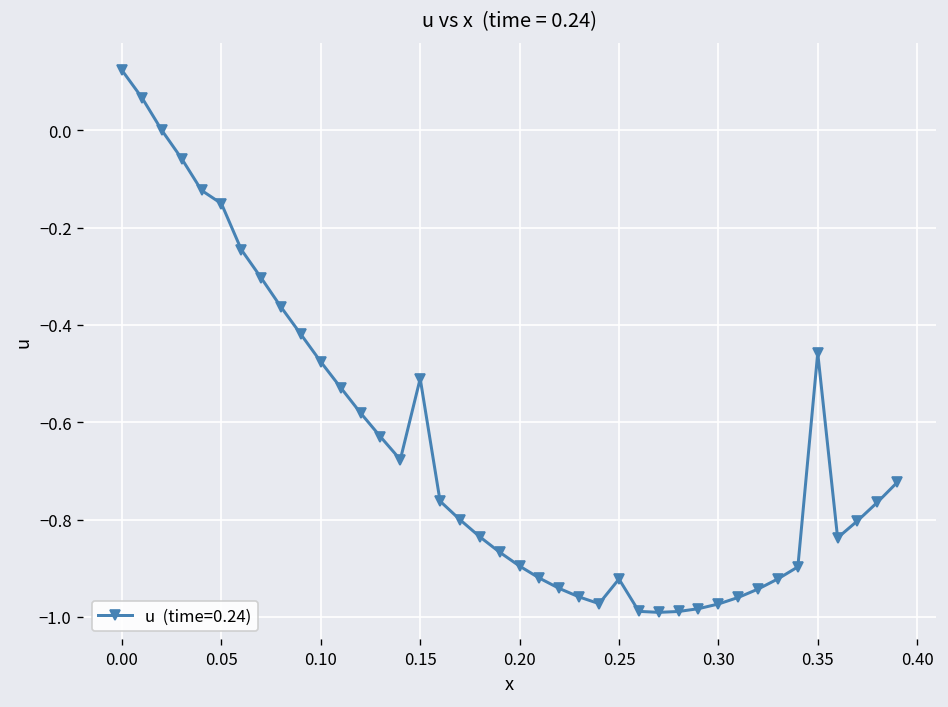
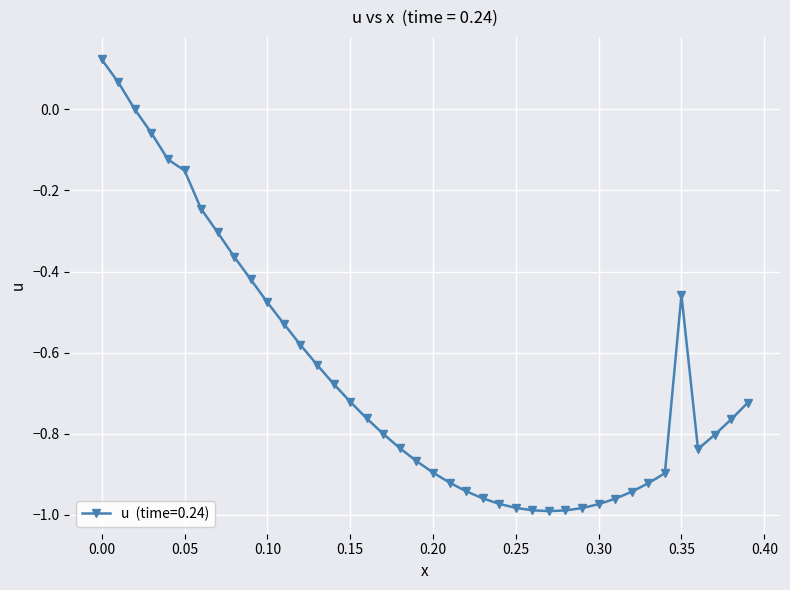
  {
    "0.00": 0.12,
    "0.05": -0.15,
    "0.10": -0.48,
-   "0.15": -0.51,
+   "0.15": -0.72,
    "0.20": -0.90,
-   "0.25": -0.92,
+   "0.25": -0.98,
    "0.30": -0.97,
    "0.35": -0.46
  }
